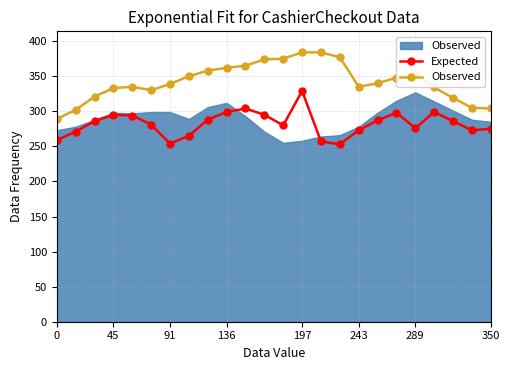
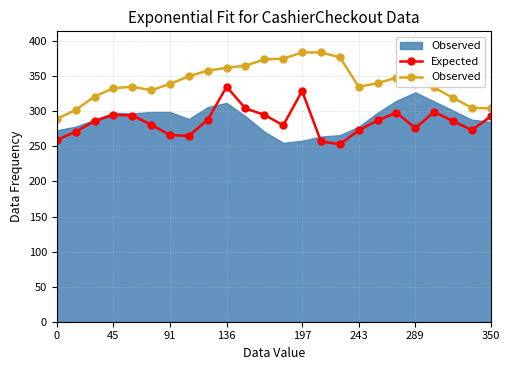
  {
    "Expected": {
      "0": 260,
-     "91": 250,
-     "136": 300,
+     "91": 270,
+     "136": 340,
      "197": 330,
      "243": 270,
      "289": 280,
-     "350": 280
+     "350": 290
    }
  }
